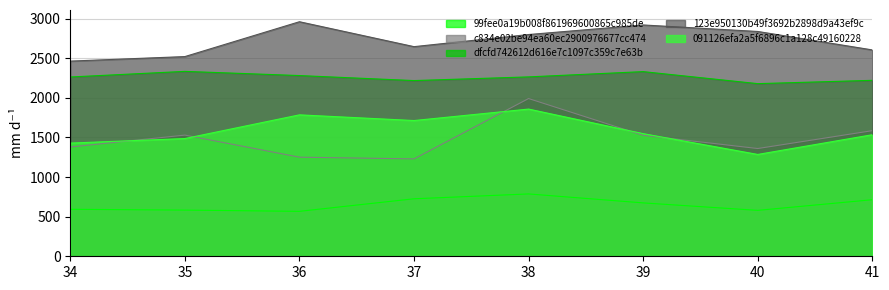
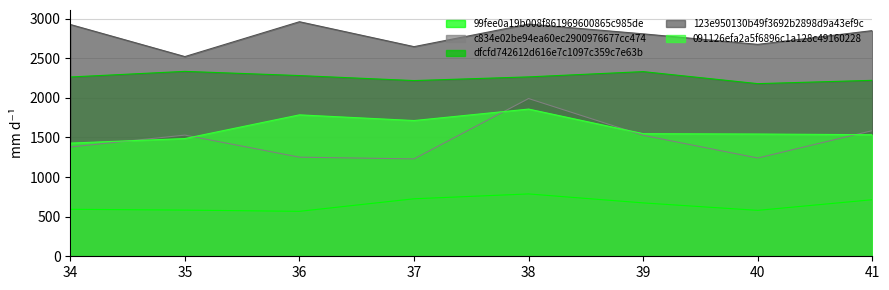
  {
    "c834e02be94ea60ec2900976677cc474": {
      "34": 1400,
      "35": 1500,
      "36": 1300,
      "37": 1200,
      "38": 2000,
-     "40": 1400,
+     "40": 1200,
      "41": 1600
    },
    "123e950130b49f3692b2898d9a43ef9c": {
-     "34": 2500,
+     "34": 2900,
      "35": 2500,
      "36": 3000,
      "37": 2600,
-     "38": 2800,
-     "39": 2900,
-     "40": 2800,
-     "41": 2600
+     "38": 2900,
+     "39": 2800,
+     "40": 2700,
+     "41": 2800
    },
    "091126efa2a5f6896c1a128c49160228": {
      "34": 1400,
      "35": 1500,
      "36": 1800,
      "37": 1700,
      "38": 1900,
-     "40": 1300,
+     "40": 1500,
      "41": 1500
    }
  }
